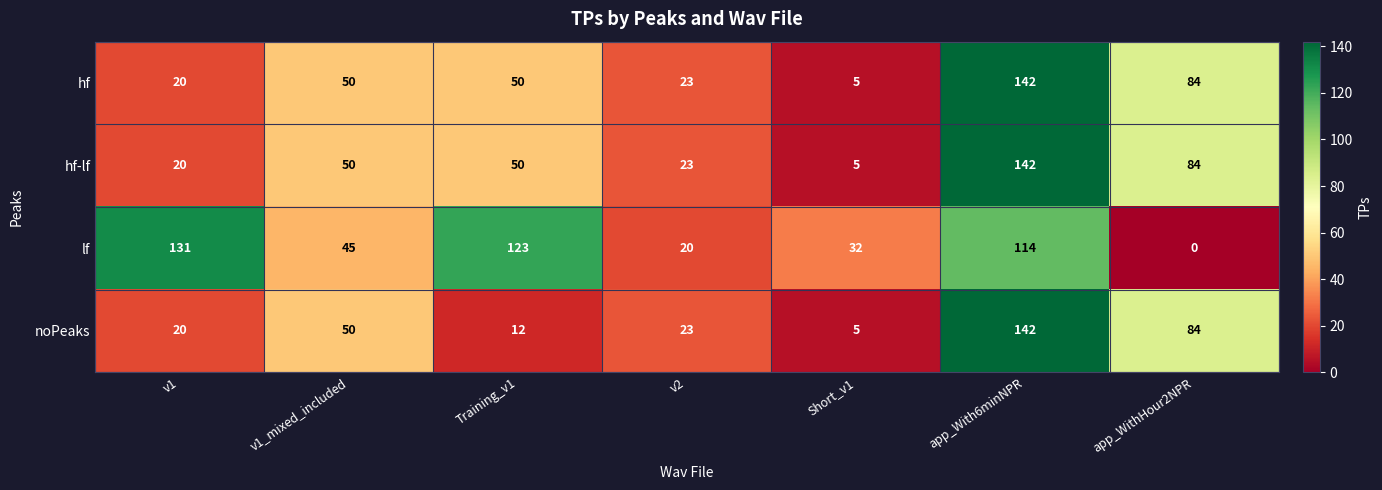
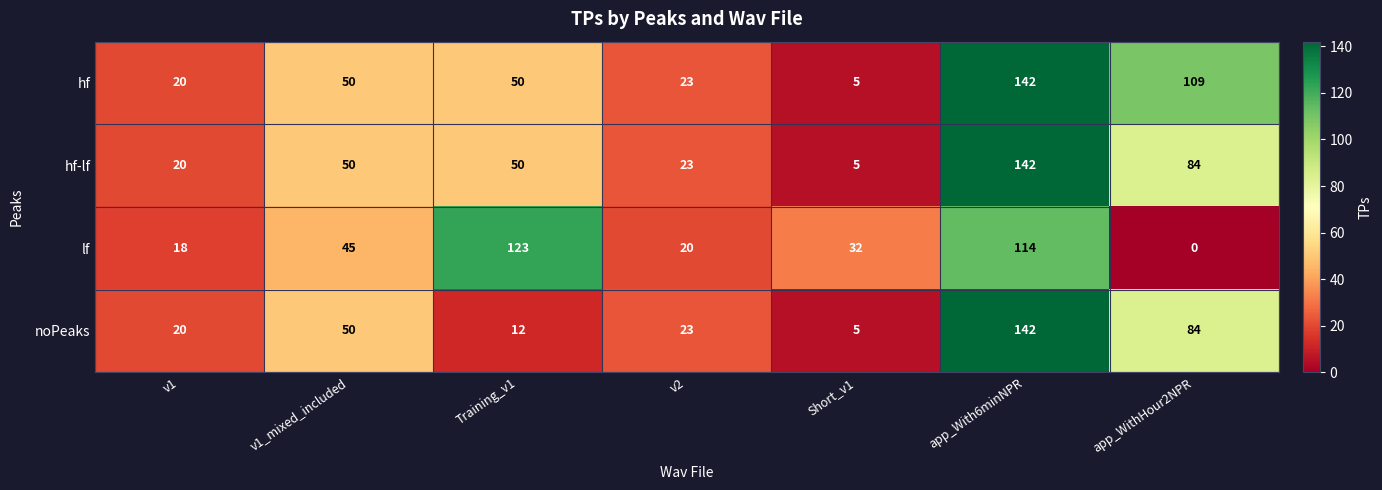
  {
    "hf": {
      "v1": 20,
      "v1_mixed_included": 50,
      "Training_v1": 50,
      "v2": 23,
      "Short_v1": 5,
      "app_With6minNPR": 142,
-     "app_WithHour2NPR": 84
+     "app_WithHour2NPR": 109
    },
    "hf-lf": {
      "v1": 20,
      "v1_mixed_included": 50,
      "Training_v1": 50,
      "v2": 23,
      "Short_v1": 5,
      "app_With6minNPR": 142,
      "app_WithHour2NPR": 84
    },
    "lf": {
-     "v1": 131,
+     "v1": 18,
      "v1_mixed_included": 45,
      "Training_v1": 123,
      "v2": 20,
      "Short_v1": 32,
      "app_With6minNPR": 114,
      "app_WithHour2NPR": 0
    },
    "noPeaks": {
      "v1": 20,
      "v1_mixed_included": 50,
      "Training_v1": 12,
      "v2": 23,
      "Short_v1": 5,
      "app_With6minNPR": 142,
      "app_WithHour2NPR": 84
    }
  }
